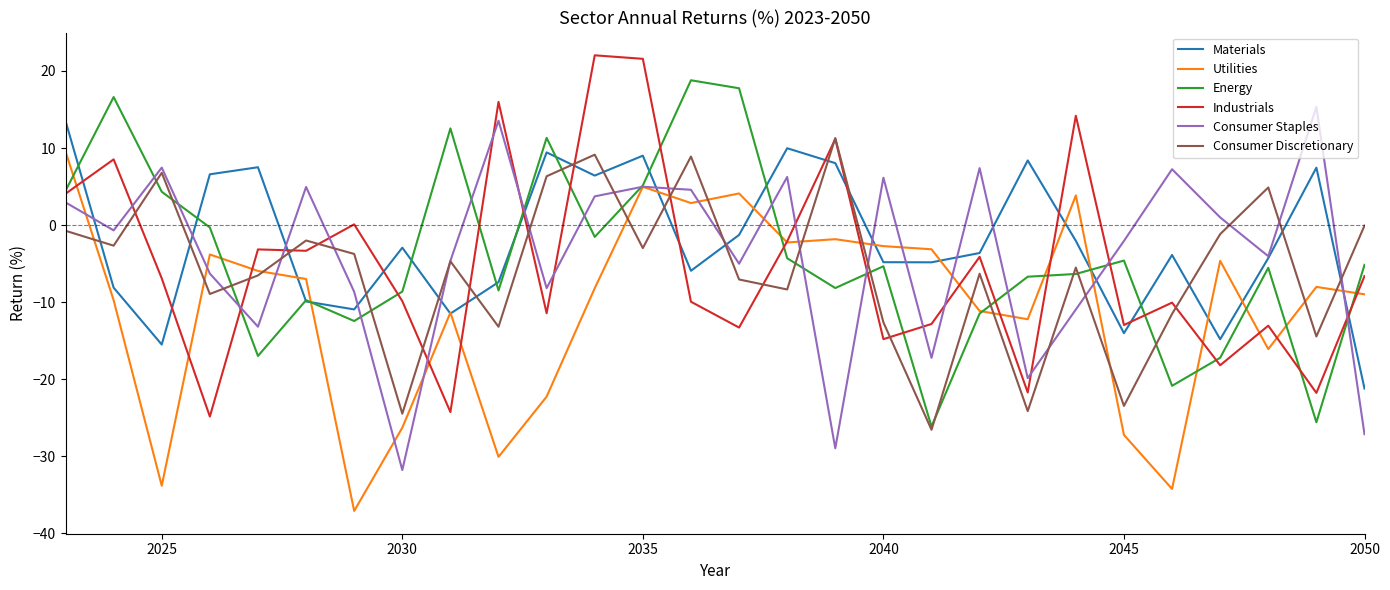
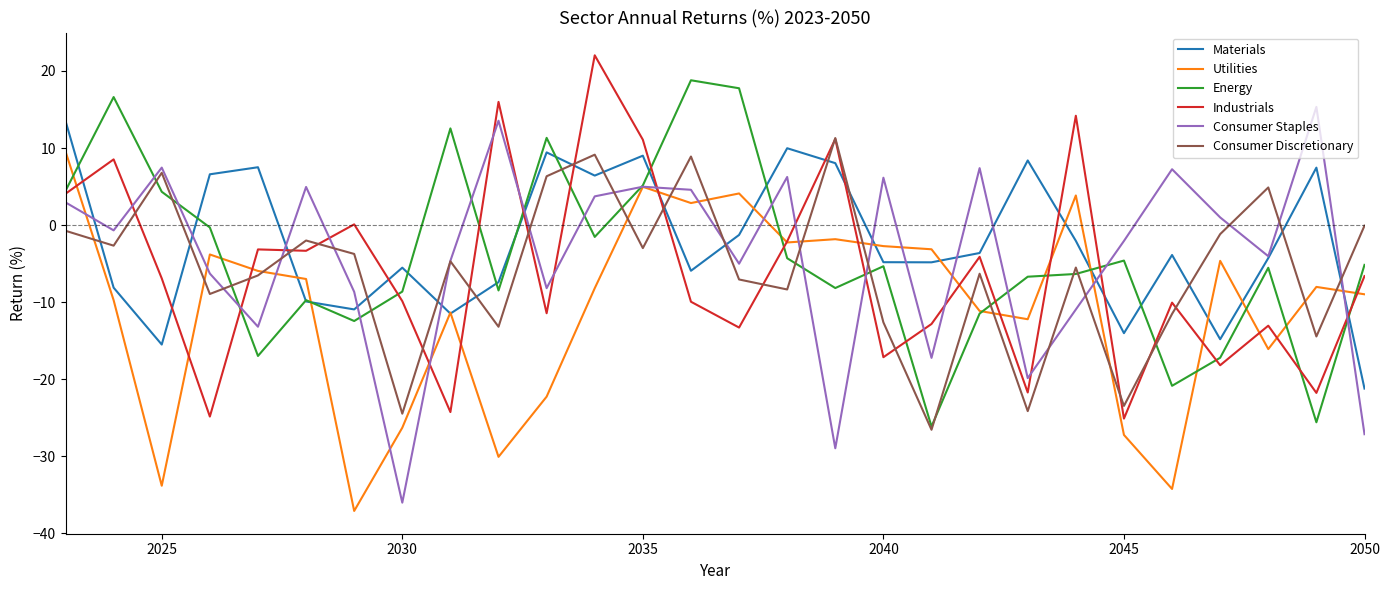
  {
    "Materials": {
      "2025": -15,
-     "2030": -3,
+     "2030": -6,
      "2035": 9,
      "2040": -5,
      "2045": -14,
      "2050": -21
    },
    "Utilities": {
      "2025": -34,
      "2030": -26,
      "2040": -3,
      "2045": -27,
      "2050": -9
    },
    "Energy": {
      "2025": 4,
      "2030": -9,
      "2040": -5,
      "2045": -5,
      "2050": -5
    },
    "Industrials": {
      "2025": -7,
      "2030": -10,
-     "2035": 22,
-     "2040": -15,
-     "2045": -13,
+     "2035": 11,
+     "2040": -17,
+     "2045": -25,
      "2050": -7
    },
    "Consumer Staples": {
      "2025": 7,
-     "2030": -32,
+     "2030": -36,
      "2040": 6,
      "2045": -2,
      "2050": -27
    },
    "Consumer Discretionary": {
      "2025": 7,
      "2030": -24,
      "2035": -3,
      "2040": -13,
      "2045": -23,
      "2050": 0
    }
  }
